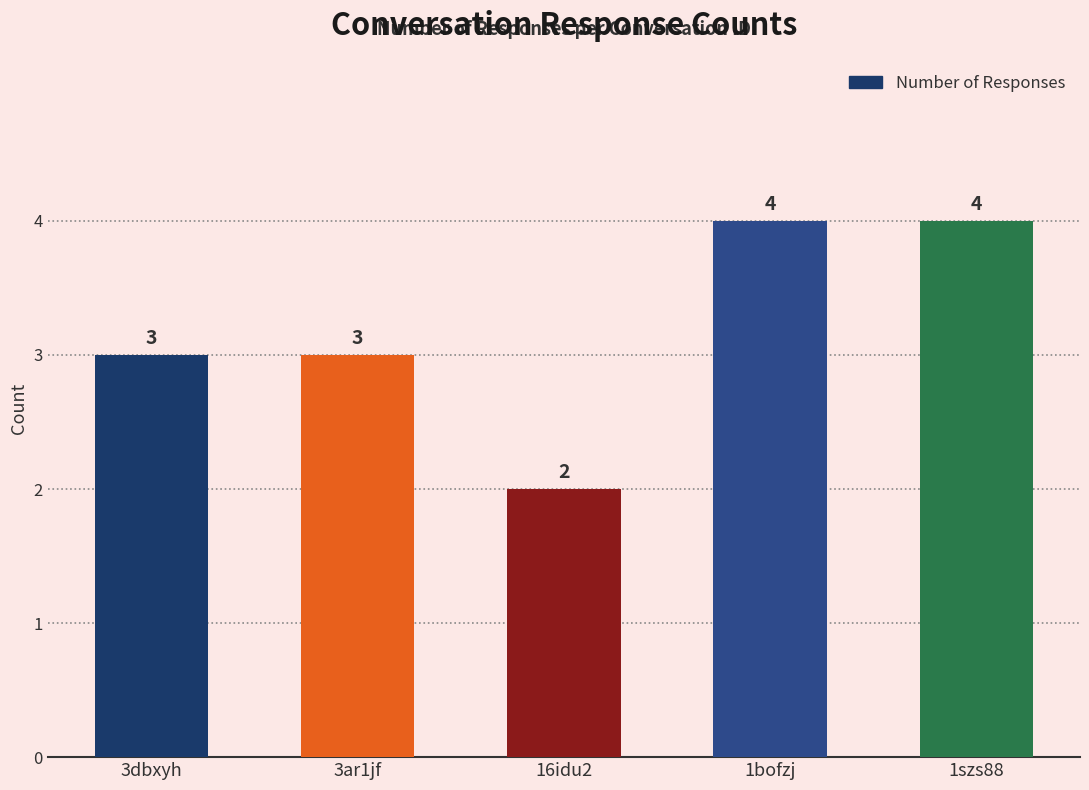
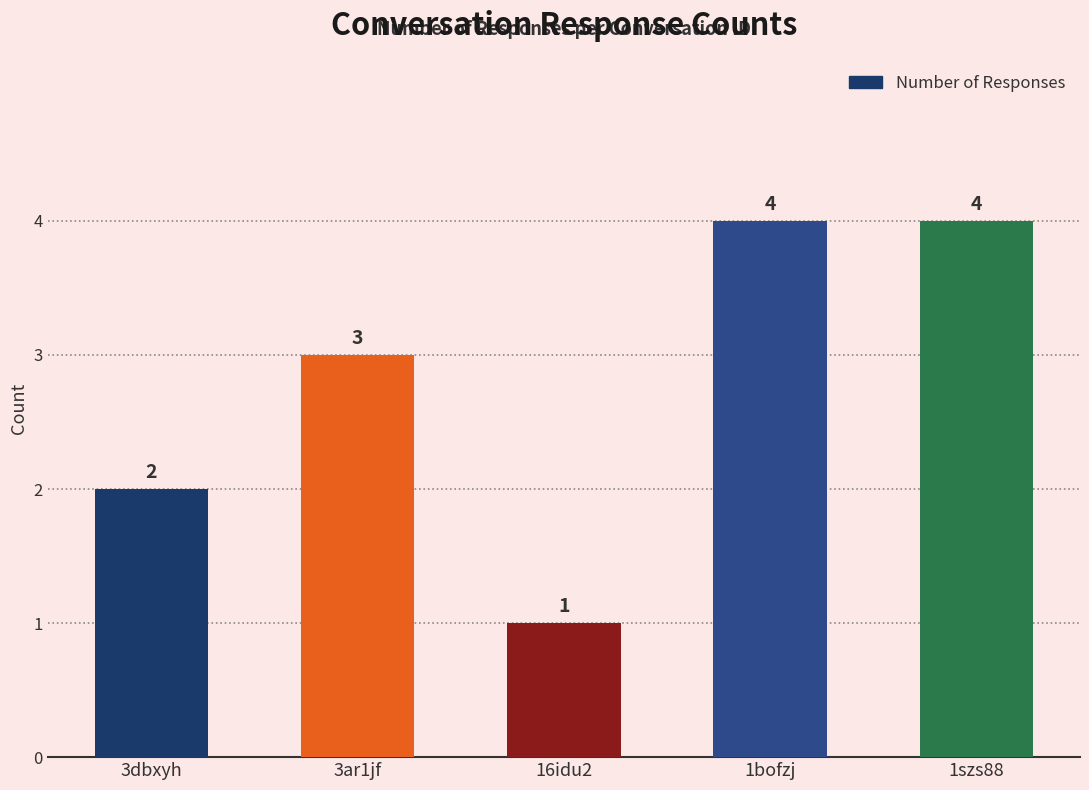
  {
-   "3dbxyh": 3,
+   "3dbxyh": 2,
    "3ar1jf": 3,
-   "16idu2": 2,
+   "16idu2": 1,
    "1bofzj": 4,
    "1szs88": 4
  }
